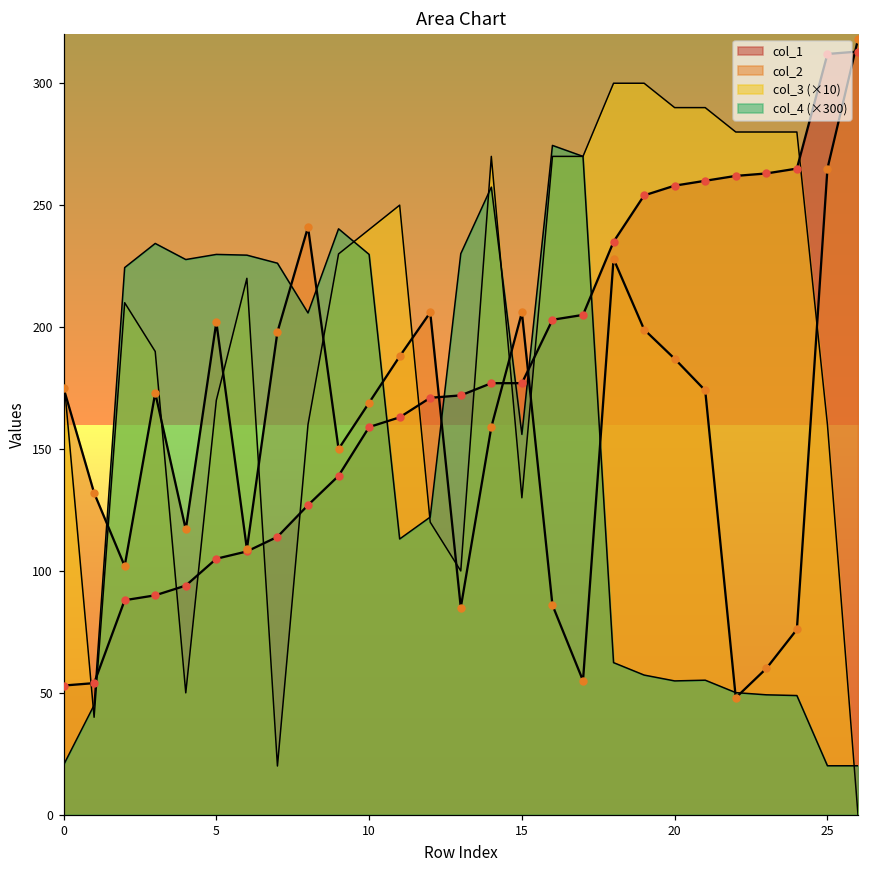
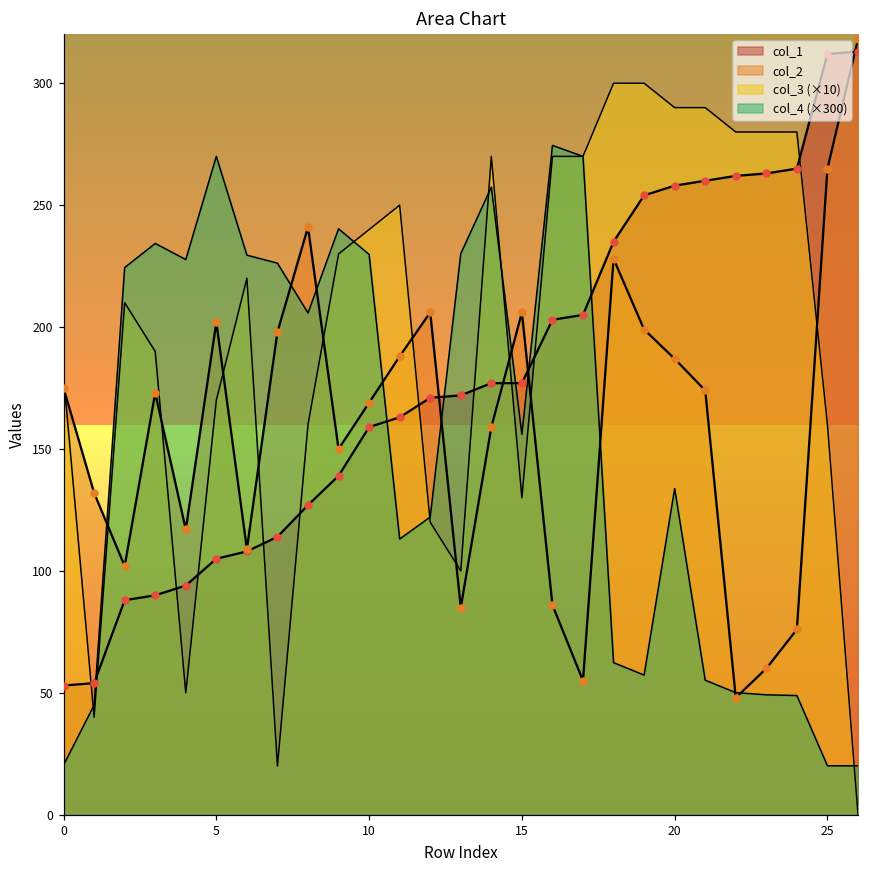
  {
    "col_4 (×300)": {
      "0": 20,
-     "5": 230,
+     "5": 270,
      "10": 230,
      "15": 156,
-     "20": 55,
+     "20": 134,
      "25": 20
    }
  }
